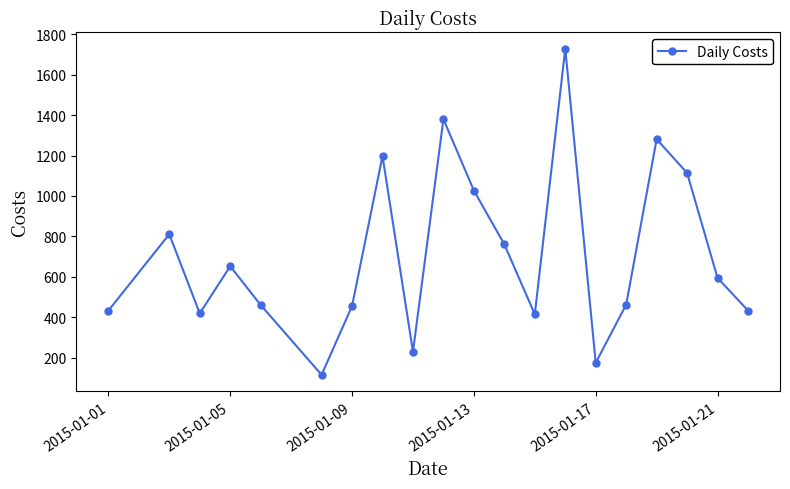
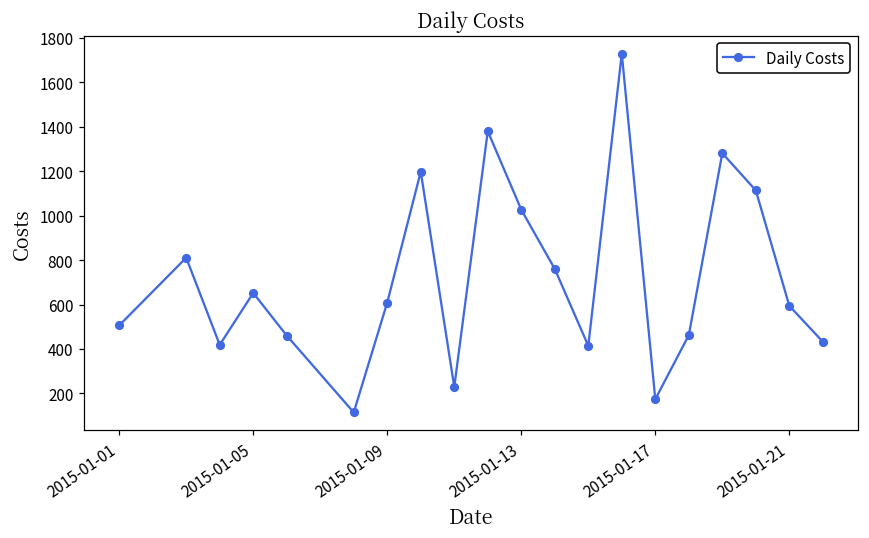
  {
-   "2015-01-01": 430,
+   "2015-01-01": 510,
    "2015-01-05": 650,
-   "2015-01-09": 460,
+   "2015-01-09": 610,
    "2015-01-13": 1030,
    "2015-01-17": 170,
    "2015-01-21": 590
  }
